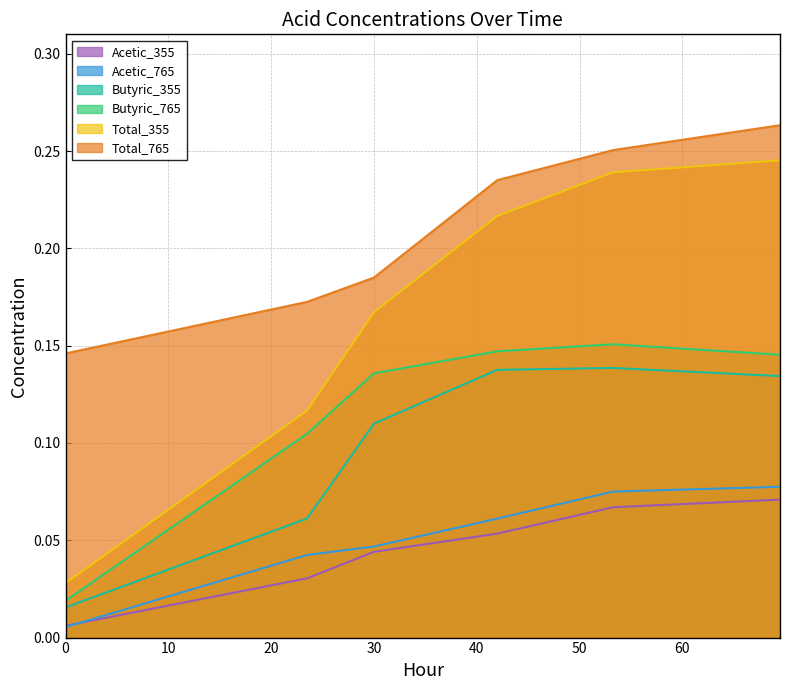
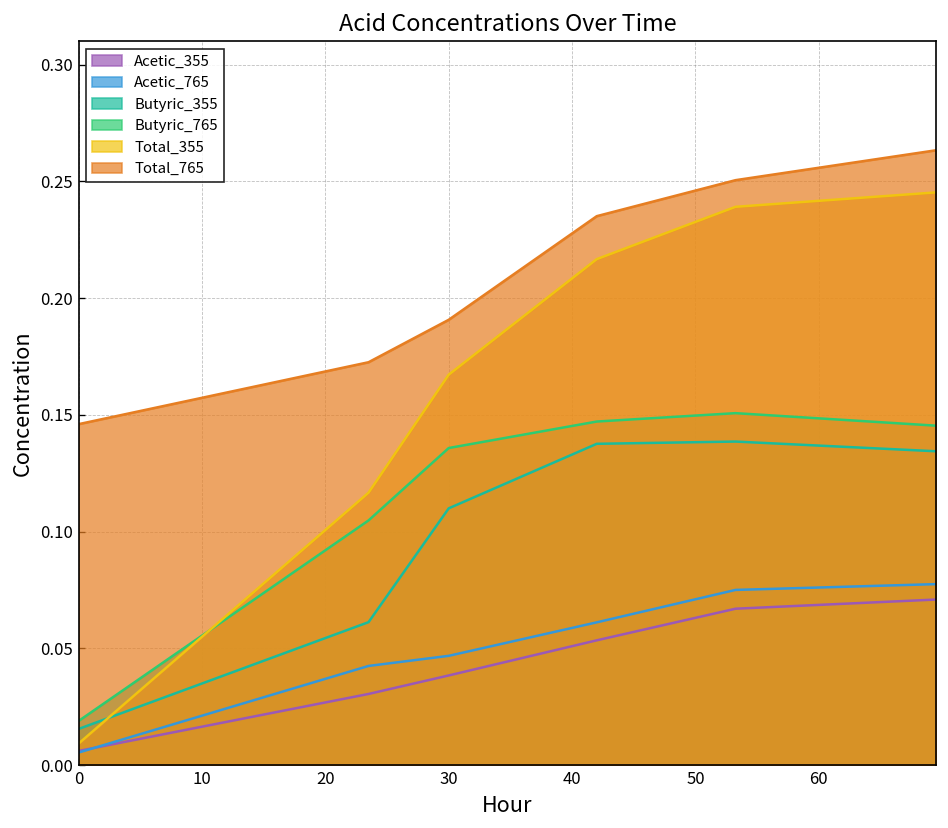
  {
    "Acetic_355": {
-     "30": 0.044
+     "30": 0.038
    },
    "Acetic_765": {
      "30": 0.047
    },
    "Total_355": {
-     "0": 0.028,
+     "0": 0.009,
      "30": 0.167
    },
    "Total_765": {
      "0": 0.146,
-     "30": 0.185
+     "30": 0.191
    }
  }
